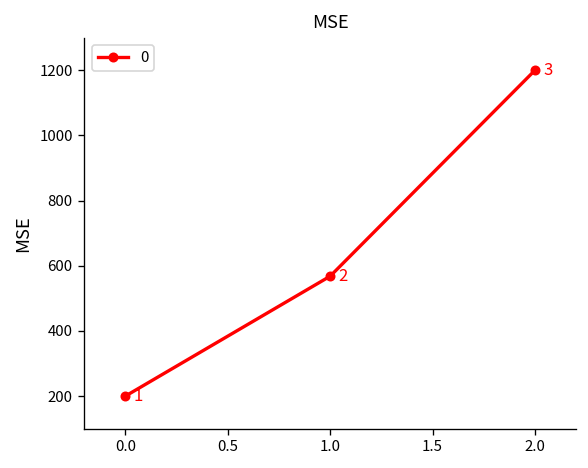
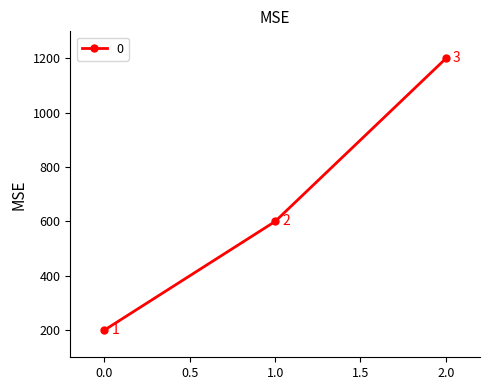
  {
-   "1.0": 570
+   "1.0": 600
  }
